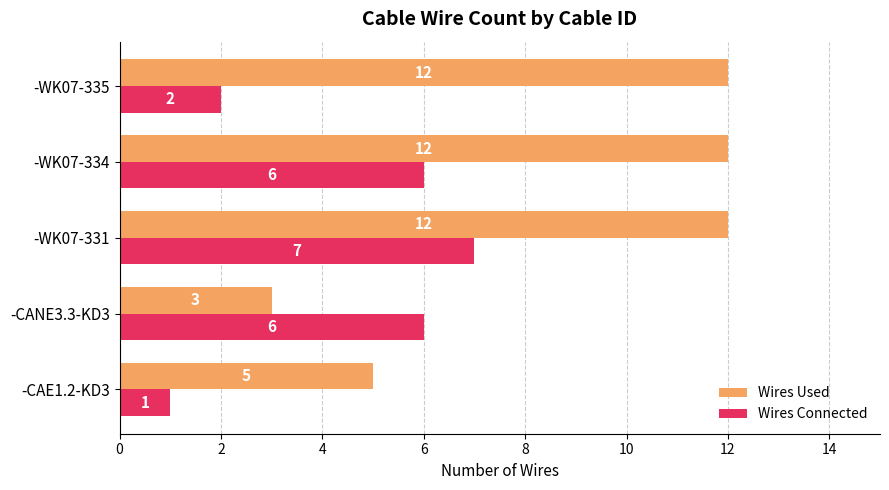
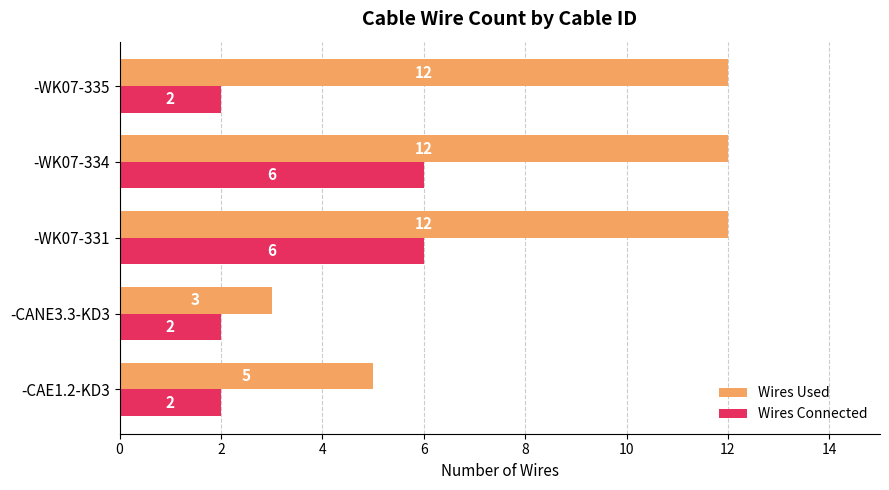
  {
    "Wires Used": {
      "-WK07-335": 12,
      "-WK07-334": 12,
      "-WK07-331": 12,
      "-CANE3.3-KD3": 3,
      "-CAE1.2-KD3": 5
    },
    "Wires Connected": {
      "-WK07-335": 2,
      "-WK07-334": 6,
-     "-WK07-331": 7,
-     "-CANE3.3-KD3": 6,
-     "-CAE1.2-KD3": 1
+     "-WK07-331": 6,
+     "-CANE3.3-KD3": 2,
+     "-CAE1.2-KD3": 2
    }
  }
